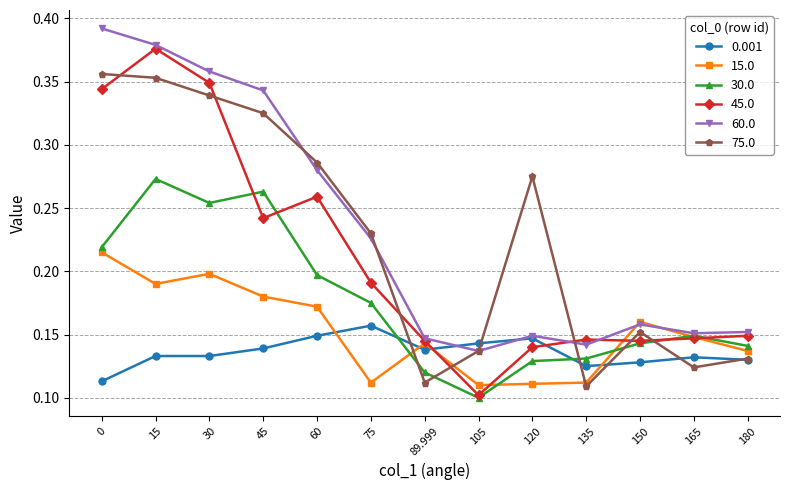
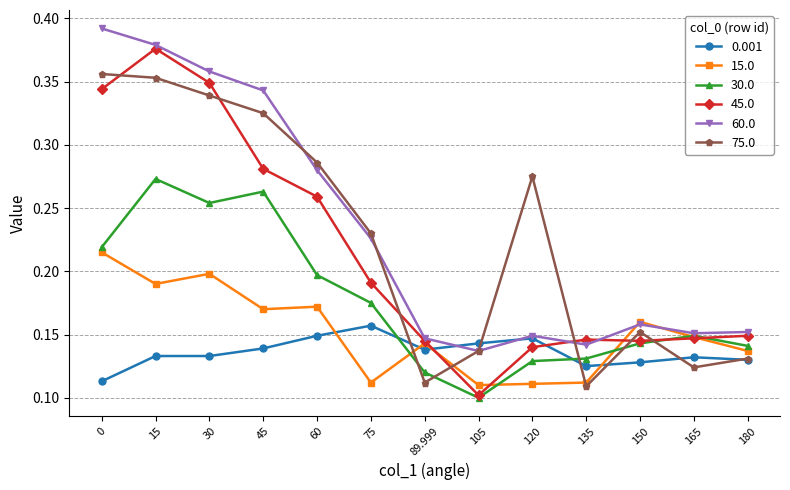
  {
    "0.001": {
      "0": 0.113,
      "15": 0.133,
      "30": 0.133,
      "45": 0.139,
      "60": 0.149,
      "75": 0.157,
      "89.999": 0.138,
      "105": 0.143,
      "135": 0.125,
      "150": 0.128,
      "165": 0.132
    },
    "15.0": {
      "0": 0.215,
      "15": 0.19,
      "30": 0.198,
-     "45": 0.18,
+     "45": 0.17,
      "60": 0.172,
      "75": 0.112,
      "89.999": 0.143,
      "105": 0.11,
      "120": 0.11,
      "135": 0.112,
      "180": 0.137
    },
    "30.0": {
      "0": 0.219,
      "15": 0.273,
      "30": 0.254,
      "45": 0.263,
      "60": 0.197,
      "75": 0.175,
      "89.999": 0.120,
      "120": 0.129,
      "135": 0.131,
      "150": 0.143,
      "180": 0.141
    },
    "45.0": {
      "0": 0.344,
      "15": 0.376,
      "30": 0.349,
-     "45": 0.242,
+     "45": 0.281,
      "60": 0.259,
      "75": 0.191,
      "120": 0.140,
      "135": 0.146,
      "150": 0.145,
      "180": 0.149
    },
    "60.0": {
      "0": 0.392,
      "15": 0.379,
      "30": 0.358,
      "45": 0.343,
      "60": 0.280,
      "75": 0.226,
      "135": 0.142,
      "180": 0.152
    },
    "75.0": {
      "0": 0.356,
      "15": 0.353,
      "30": 0.339,
      "45": 0.325,
      "60": 0.286,
      "75": 0.230,
      "89.999": 0.112,
      "120": 0.275,
      "135": 0.109,
      "150": 0.152,
      "165": 0.124
    }
  }
